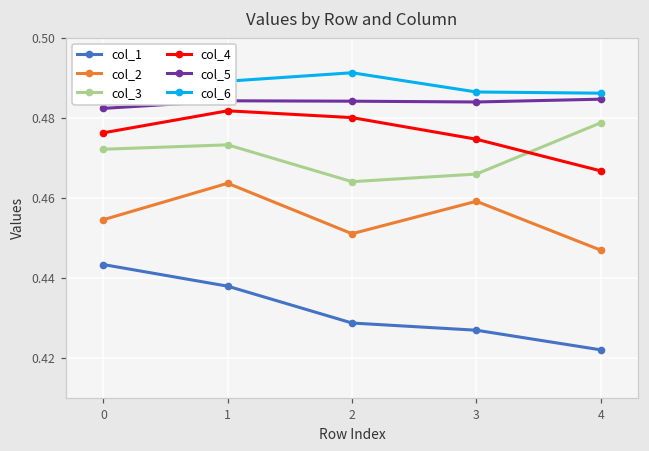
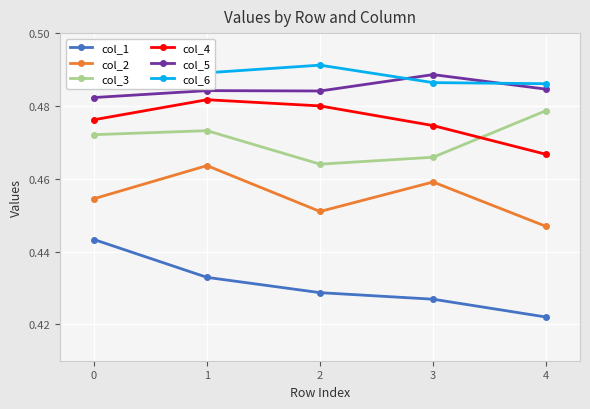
  {
    "col_1": {
      "0": 0.443,
-     "1": 0.438,
+     "1": 0.433,
      "2": 0.429,
      "3": 0.427,
      "4": 0.422
    },
    "col_2": {
      "0": 0.455,
      "1": 0.464,
      "2": 0.451,
      "3": 0.459,
      "4": 0.447
    },
    "col_3": {
      "0": 0.472,
      "1": 0.473,
      "2": 0.464,
      "3": 0.466,
      "4": 0.479
    },
    "col_4": {
      "0": 0.476,
      "1": 0.482,
      "2": 0.480,
      "3": 0.475,
      "4": 0.467
    },
    "col_5": {
      "0": 0.482,
      "1": 0.484,
      "2": 0.484,
-     "3": 0.484,
+     "3": 0.489,
      "4": 0.485
    },
    "col_6": {
      "2": 0.491,
      "3": 0.486,
      "4": 0.486
    }
  }
